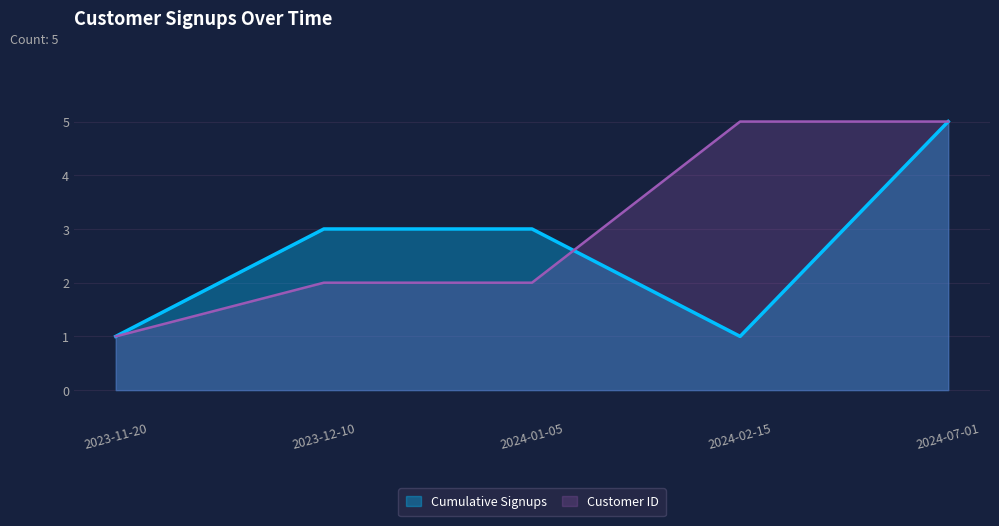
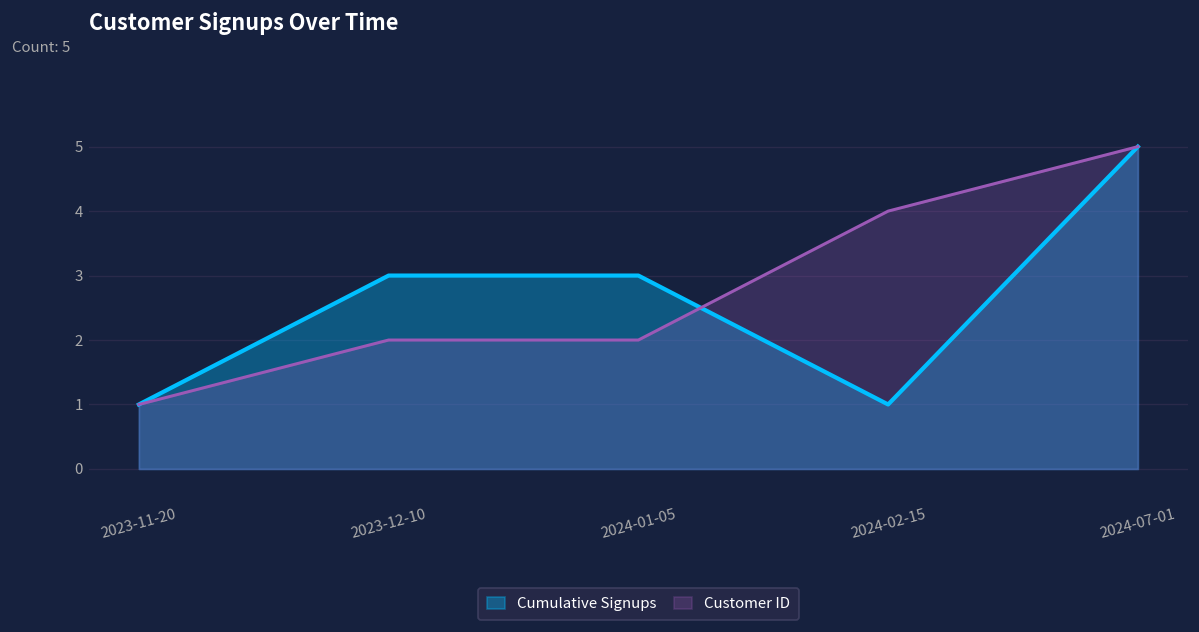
  {
    "Cumulative Signups": {
      "2023-12-10": 3,
      "2024-01-05": 3,
      "2024-02-15": 1
    },
    "Customer ID": {
      "2023-12-10": 2,
      "2024-01-05": 2,
-     "2024-02-15": 5
+     "2024-02-15": 4
    }
  }
